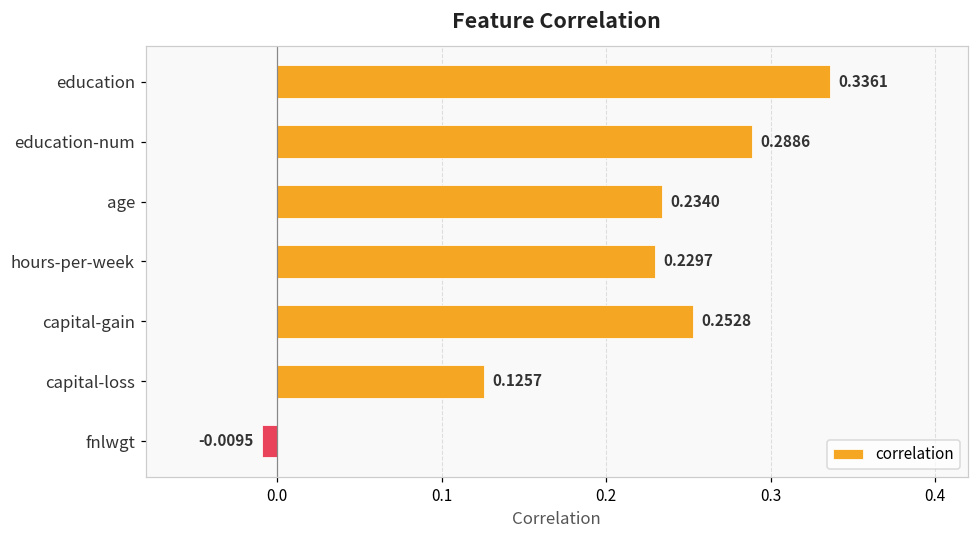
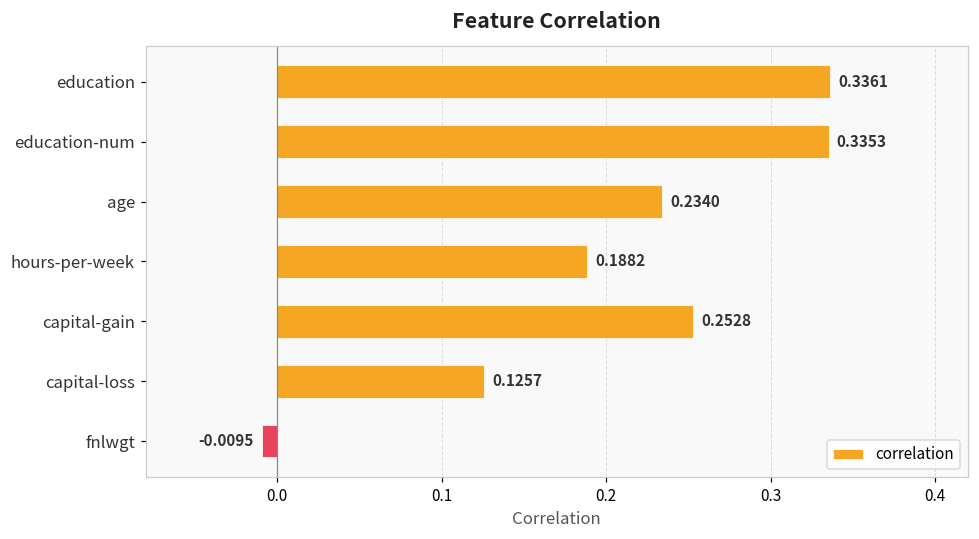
  {
    "education": 0.3361,
-   "education-num": 0.2886,
+   "education-num": 0.3353,
    "age": 0.2340,
-   "hours-per-week": 0.2297,
+   "hours-per-week": 0.1882,
    "capital-gain": 0.2528,
    "capital-loss": 0.1257,
    "fnlwgt": -0.0095
  }
